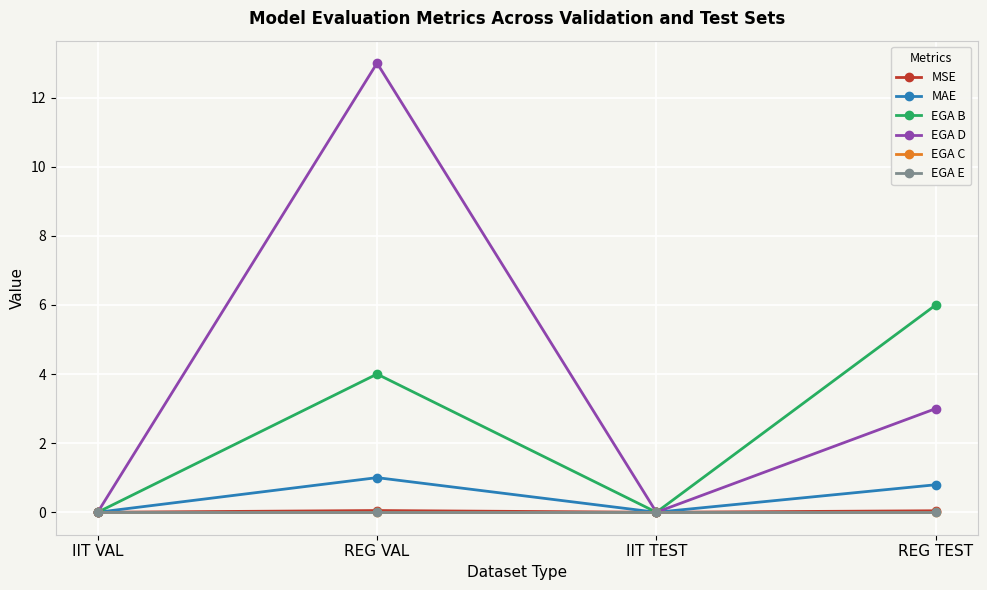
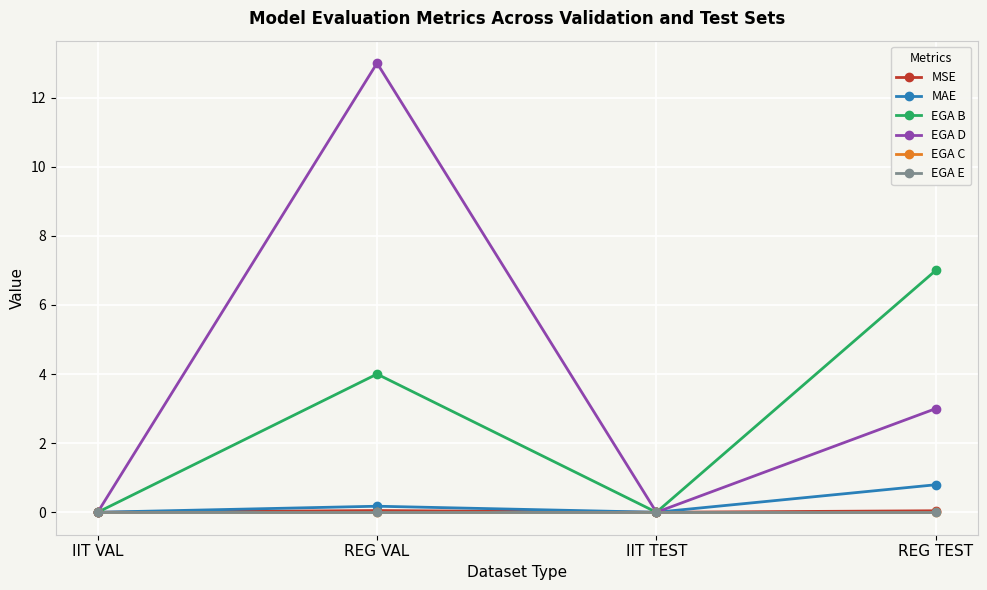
  {
    "MAE": {
-     "REG VAL": 1.0,
+     "REG VAL": 0.2,
      "REG TEST": 0.8
    },
    "EGA B": {
      "REG VAL": 4,
-     "REG TEST": 6
+     "REG TEST": 7
    },
    "EGA D": {
      "REG VAL": 13.0,
      "REG TEST": 3.0
    }
  }
